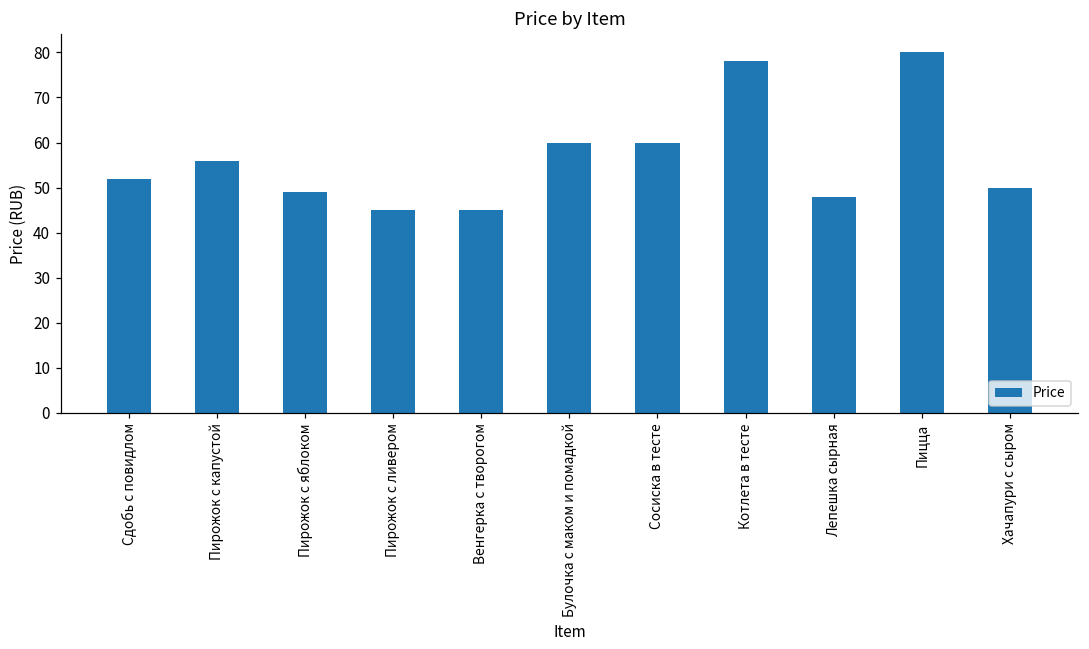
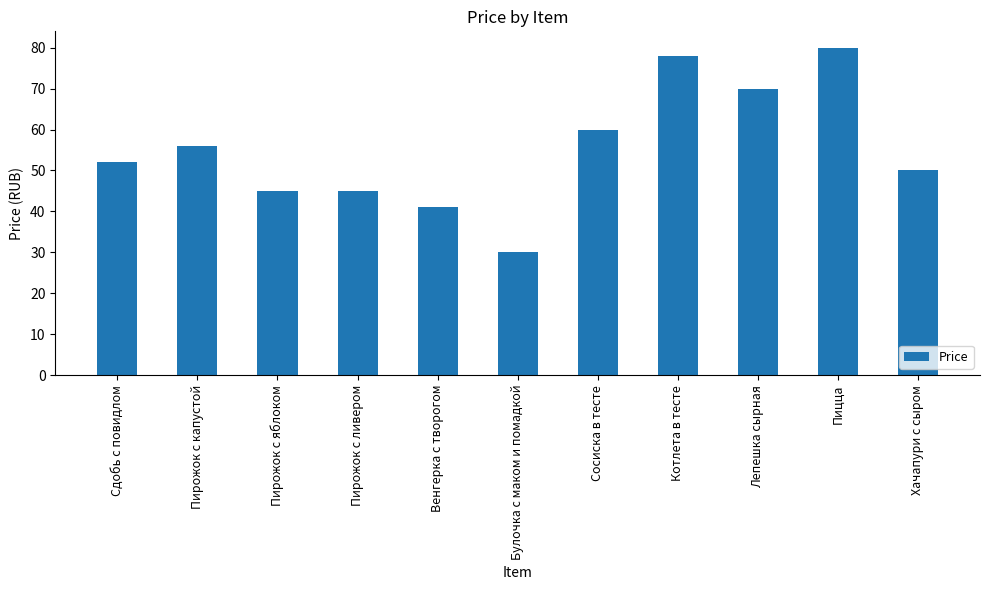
  {
    "Сдобь с повидлом": 52,
    "Пирожок с капустой": 56,
-   "Пирожок с яблоком": 49,
+   "Пирожок с яблоком": 45,
    "Пирожок с ливером": 45,
-   "Венгерка с творогом": 45,
-   "Булочка с маком и помадкой": 60,
+   "Венгерка с творогом": 41,
+   "Булочка с маком и помадкой": 30,
    "Сосиска в тесте": 60,
    "Котлета в тесте": 78,
-   "Лепешка сырная": 48,
+   "Лепешка сырная": 70,
    "Пицца": 80,
    "Хачапури с сыром": 50
  }
